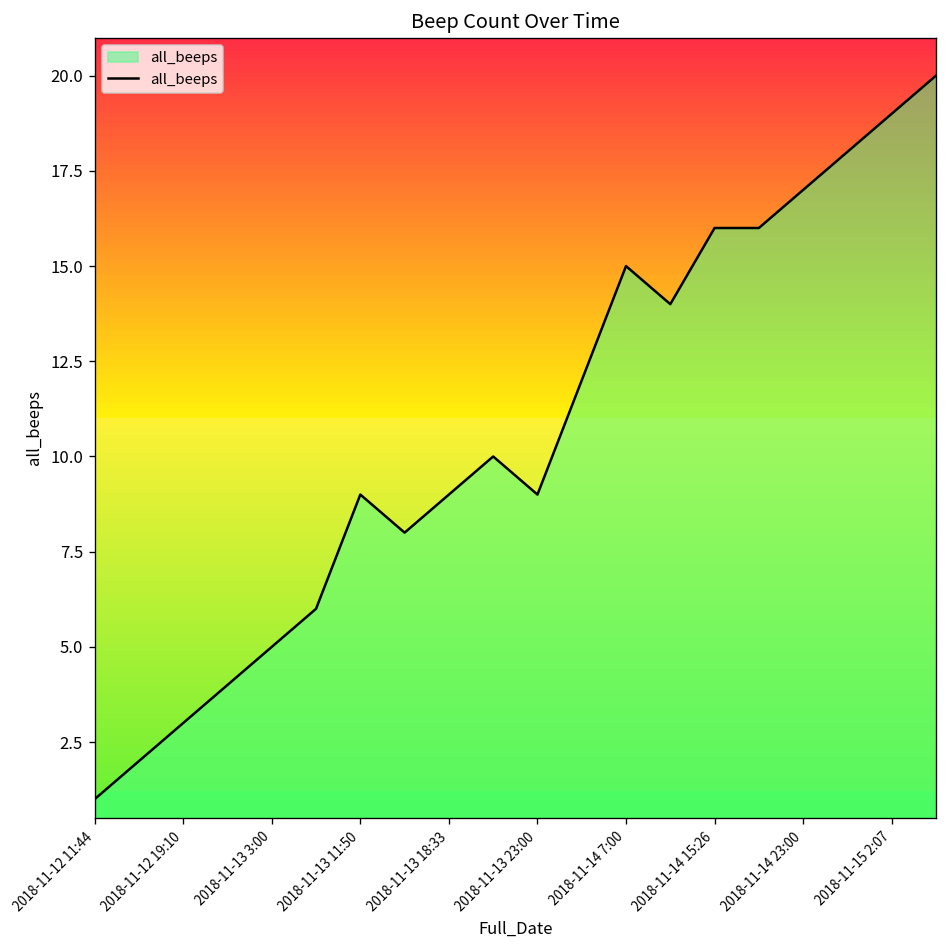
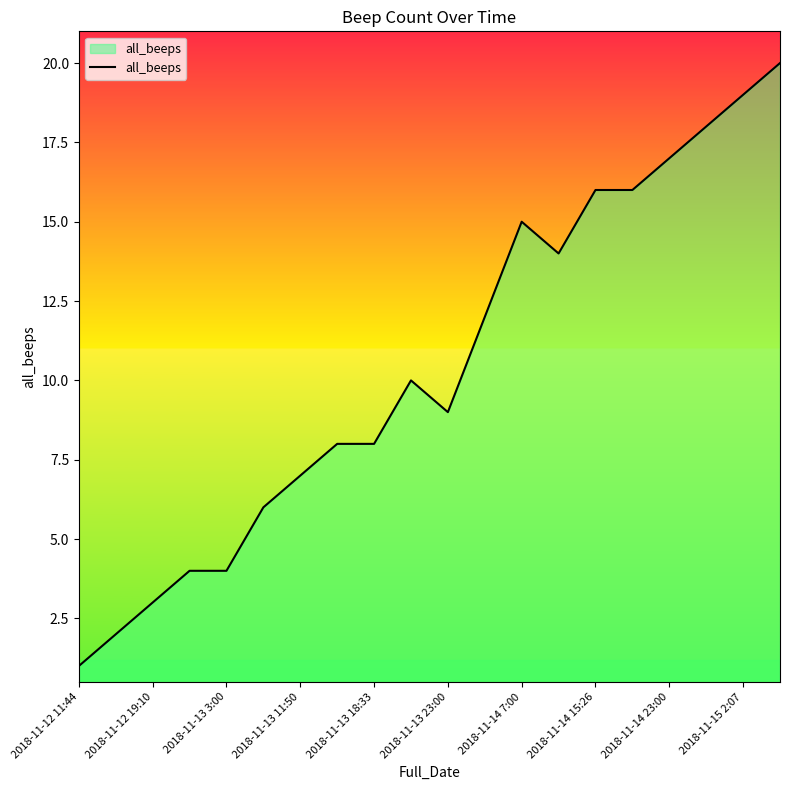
  {
    "2018-11-12 19:10": 3,
-   "2018-11-13 3:00": 5,
-   "2018-11-13 11:50": 9,
-   "2018-11-13 18:33": 9,
+   "2018-11-13 3:00": 4,
+   "2018-11-13 11:50": 7,
+   "2018-11-13 18:33": 8,
    "2018-11-13 23:00": 9,
    "2018-11-14 7:00": 15,
    "2018-11-14 15:26": 16,
    "2018-11-14 23:00": 17,
    "2018-11-15 2:07": 19
  }
